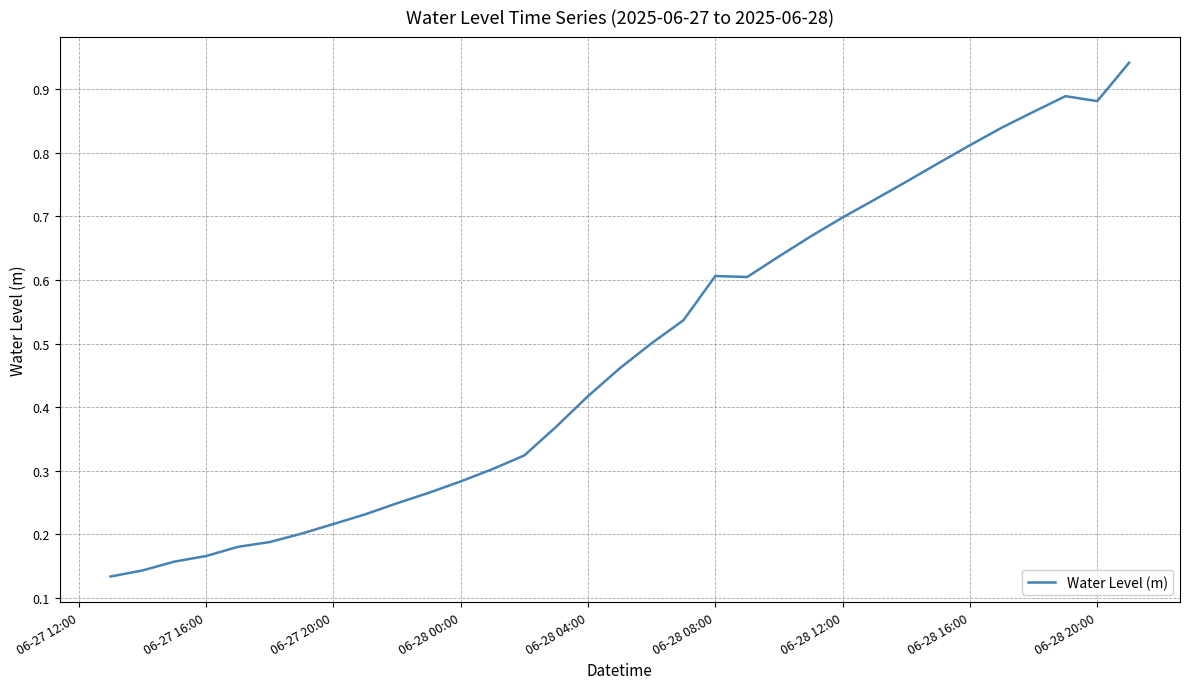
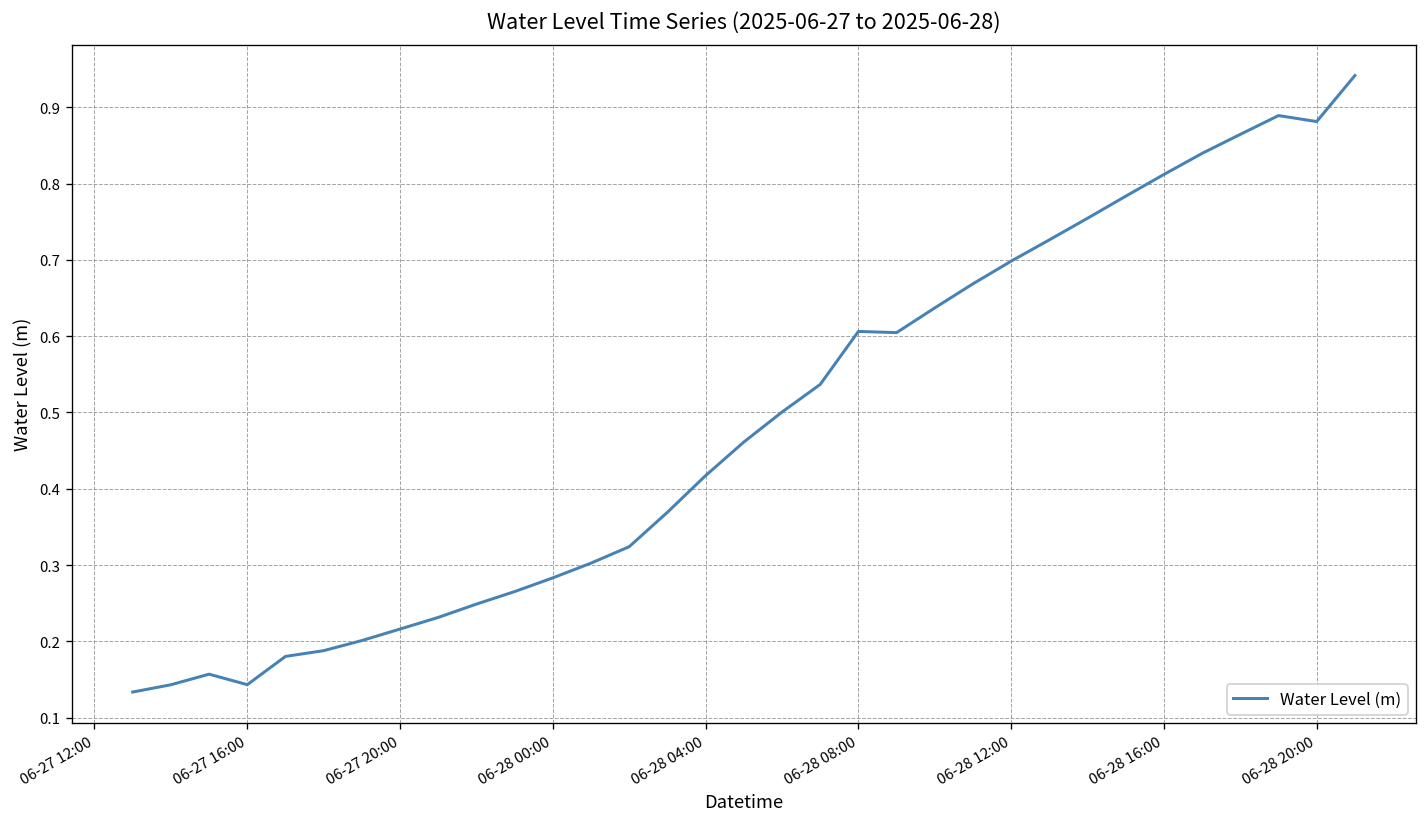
  {
-   "06-27 16:00": 0.17,
+   "06-27 16:00": 0.14,
    "06-27 20:00": 0.22,
    "06-28 00:00": 0.28,
    "06-28 04:00": 0.42,
    "06-28 08:00": 0.61,
    "06-28 12:00": 0.70,
    "06-28 16:00": 0.81,
    "06-28 20:00": 0.88
  }
